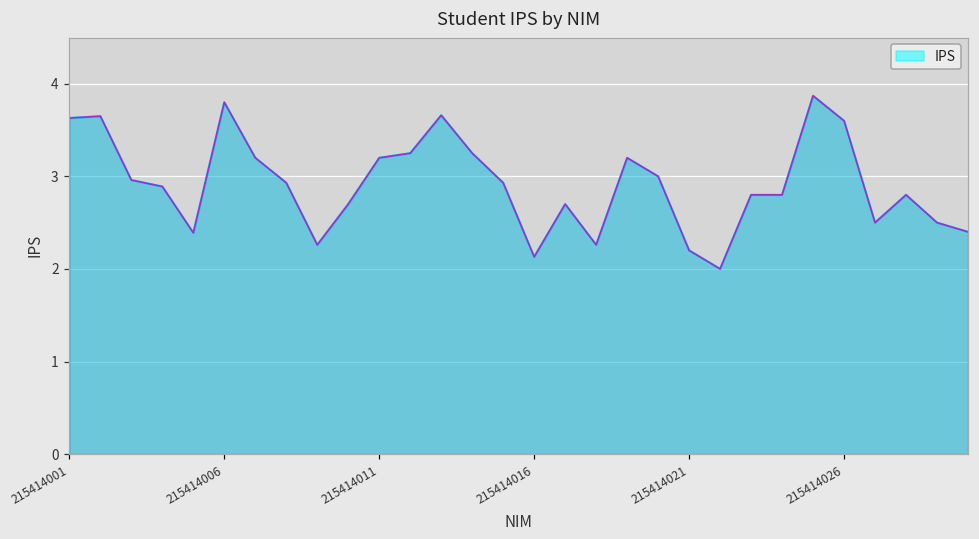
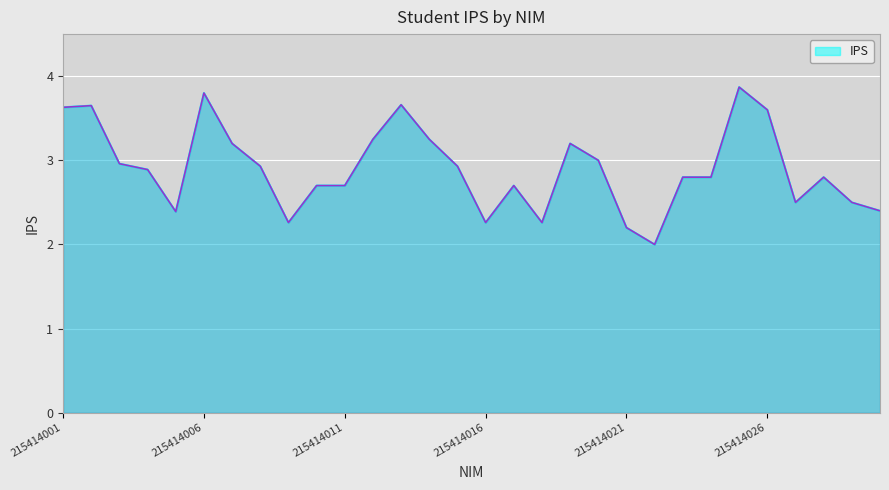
  {
    "215414001": 3.6,
    "215414006": 3.8,
-   "215414011": 3.2,
-   "215414016": 2.1,
+   "215414011": 2.7,
+   "215414016": 2.3,
    "215414021": 2.2,
    "215414026": 3.6
  }
